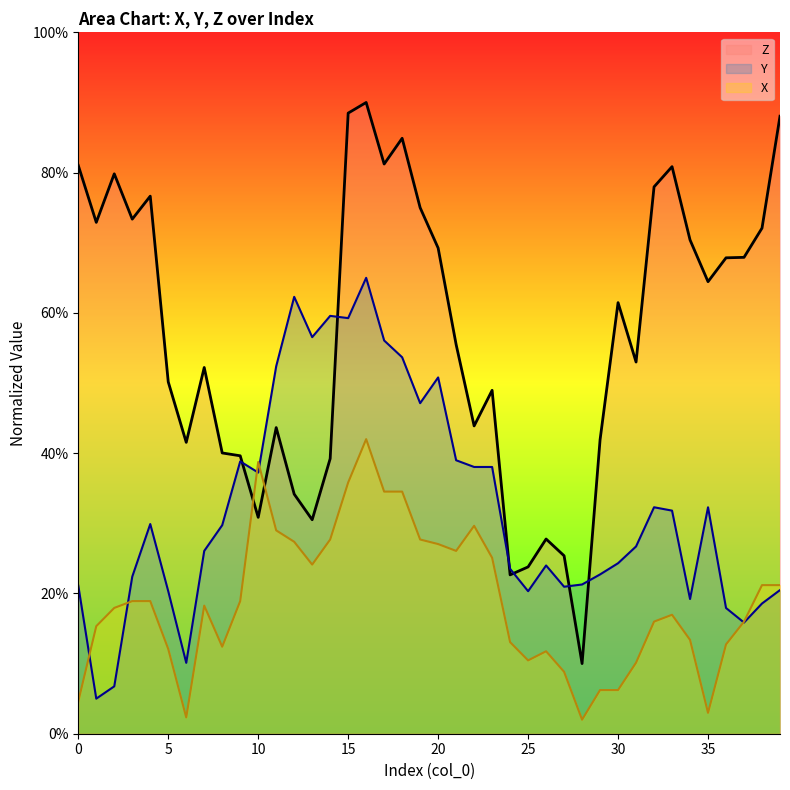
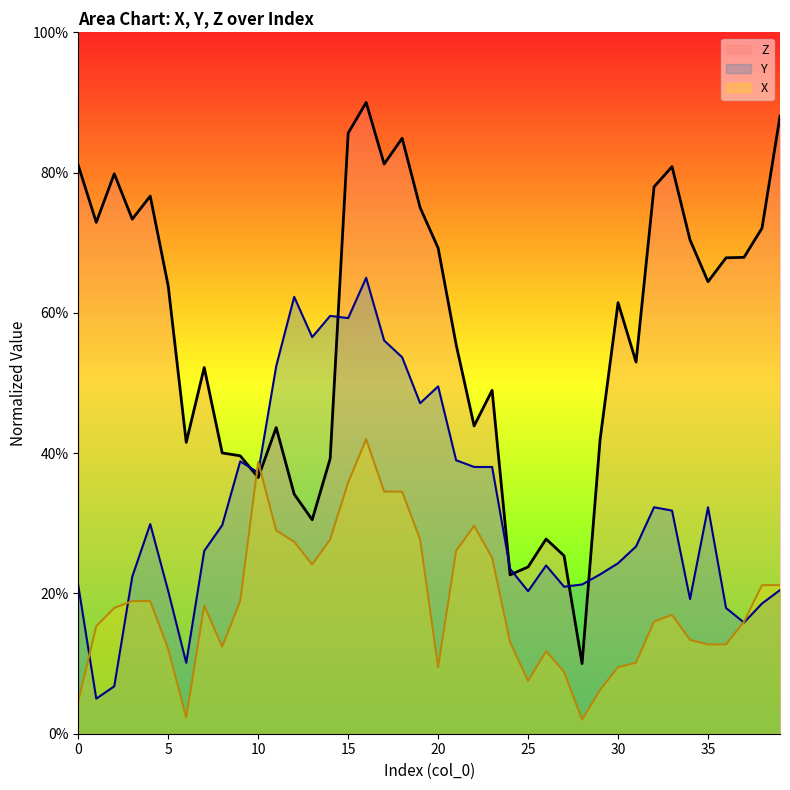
  {
    "Z": {
      "0": "81%",
-     "5": "50%",
-     "10": "31%",
-     "15": "88%",
+     "5": "64%",
+     "10": "37%",
+     "15": "86%",
      "20": "69%",
      "25": "24%",
      "30": "61%",
      "35": "64%"
    },
    "Y": {
      "0": "21%",
      "5": "20%",
      "10": "37%",
      "15": "59%",
-     "20": "51%",
+     "20": "50%",
      "25": "20%",
      "30": "24%",
      "35": "32%"
    },
    "X": {
      "0": "5%",
      "5": "12%",
      "10": "39%",
      "15": "36%",
-     "20": "27%",
-     "25": "10%",
-     "30": "6%",
-     "35": "3%"
+     "20": "9%",
+     "25": "8%",
+     "30": "9%",
+     "35": "13%"
    }
  }
